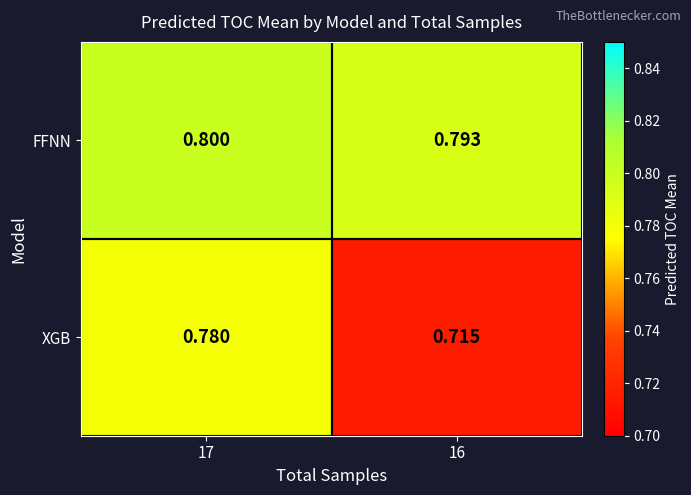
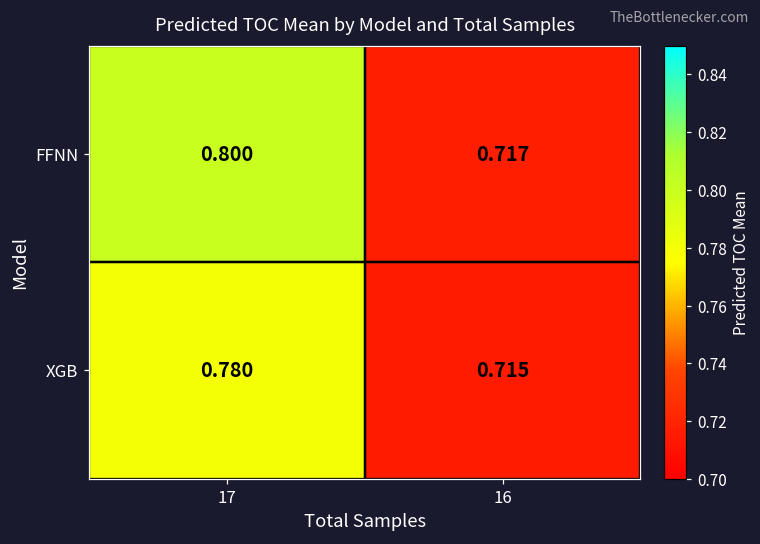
  {
    "FFNN": {
      "17": 0.800,
-     "16": 0.793
+     "16": 0.717
    },
    "XGB": {
      "17": 0.780,
      "16": 0.715
    }
  }
